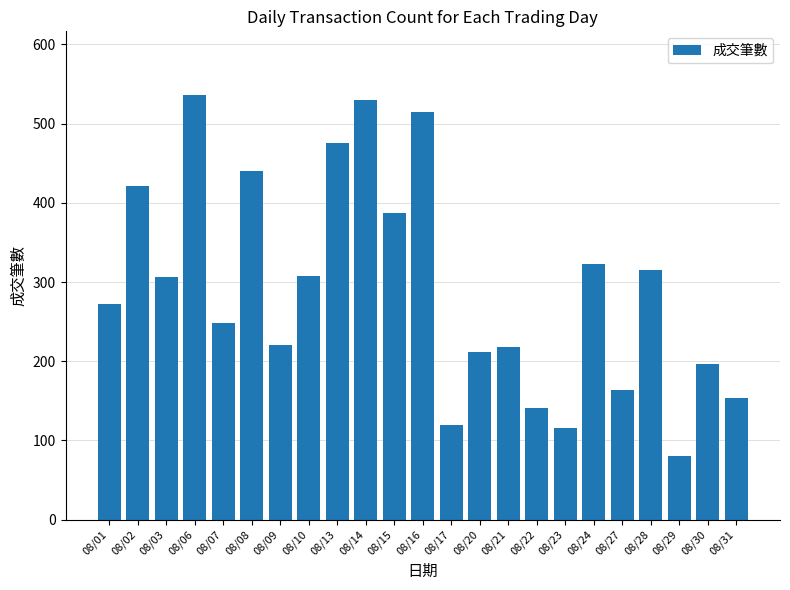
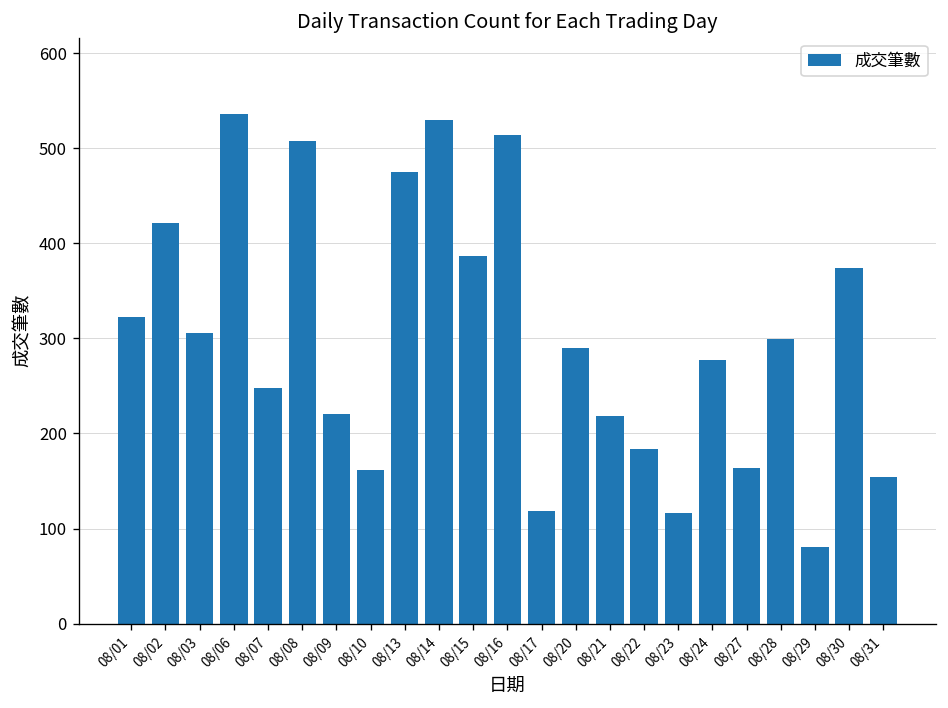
  {
-   "08/01": 270,
+   "08/01": 320,
    "08/02": 420,
    "08/03": 310,
    "08/06": 540,
    "08/07": 250,
-   "08/08": 440,
+   "08/08": 510,
    "08/09": 220,
-   "08/10": 310,
+   "08/10": 160,
    "08/13": 480,
    "08/14": 530,
    "08/15": 390,
    "08/16": 510,
    "08/17": 120,
-   "08/20": 210,
+   "08/20": 290,
    "08/21": 220,
-   "08/22": 140,
+   "08/22": 180,
    "08/23": 120,
-   "08/24": 320,
+   "08/24": 280,
    "08/27": 160,
-   "08/28": 320,
+   "08/28": 300,
    "08/29": 80,
-   "08/30": 200,
+   "08/30": 370,
    "08/31": 150
  }
